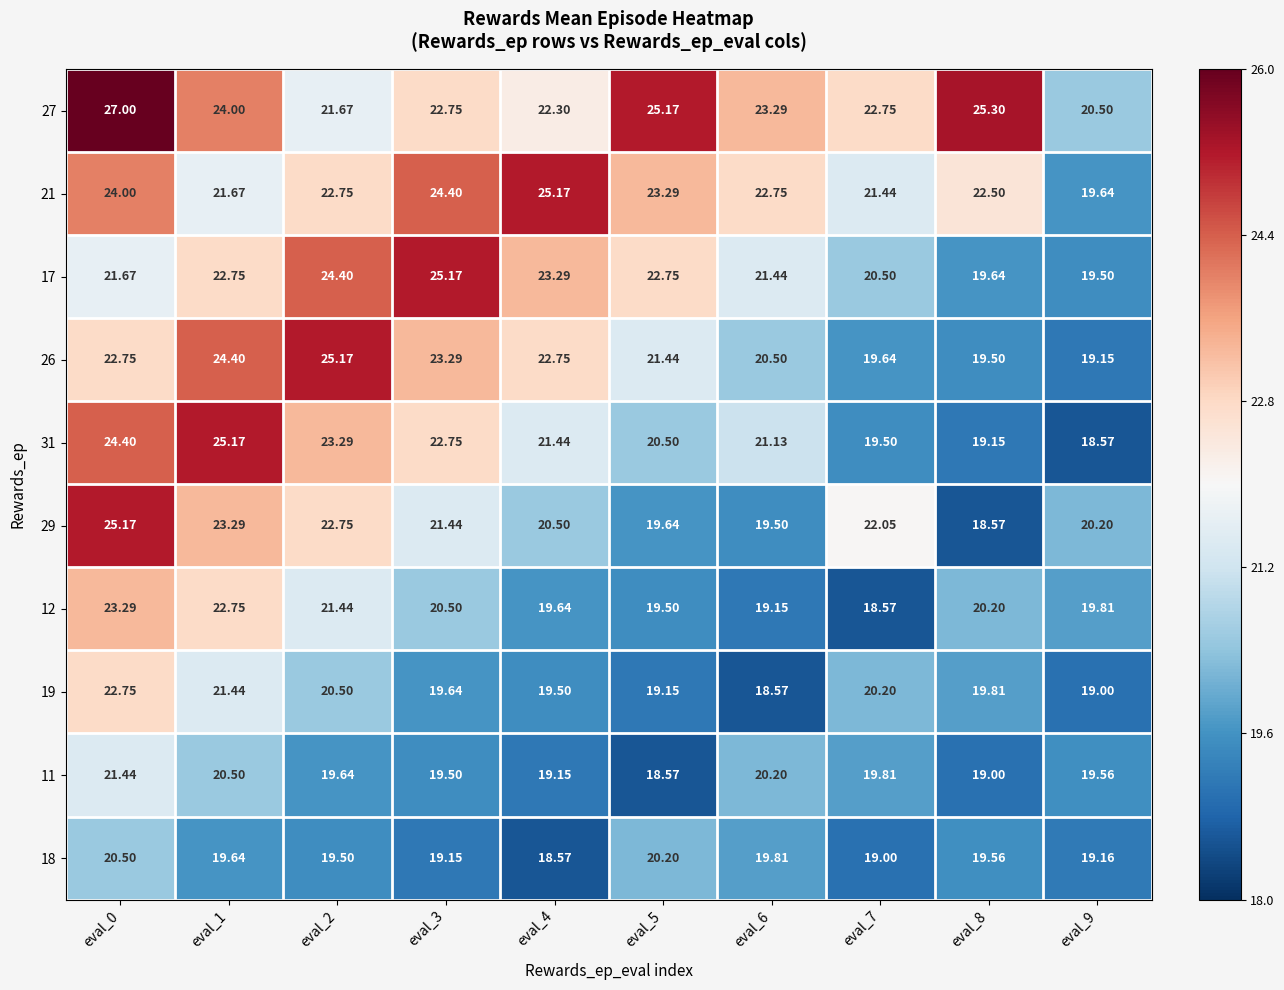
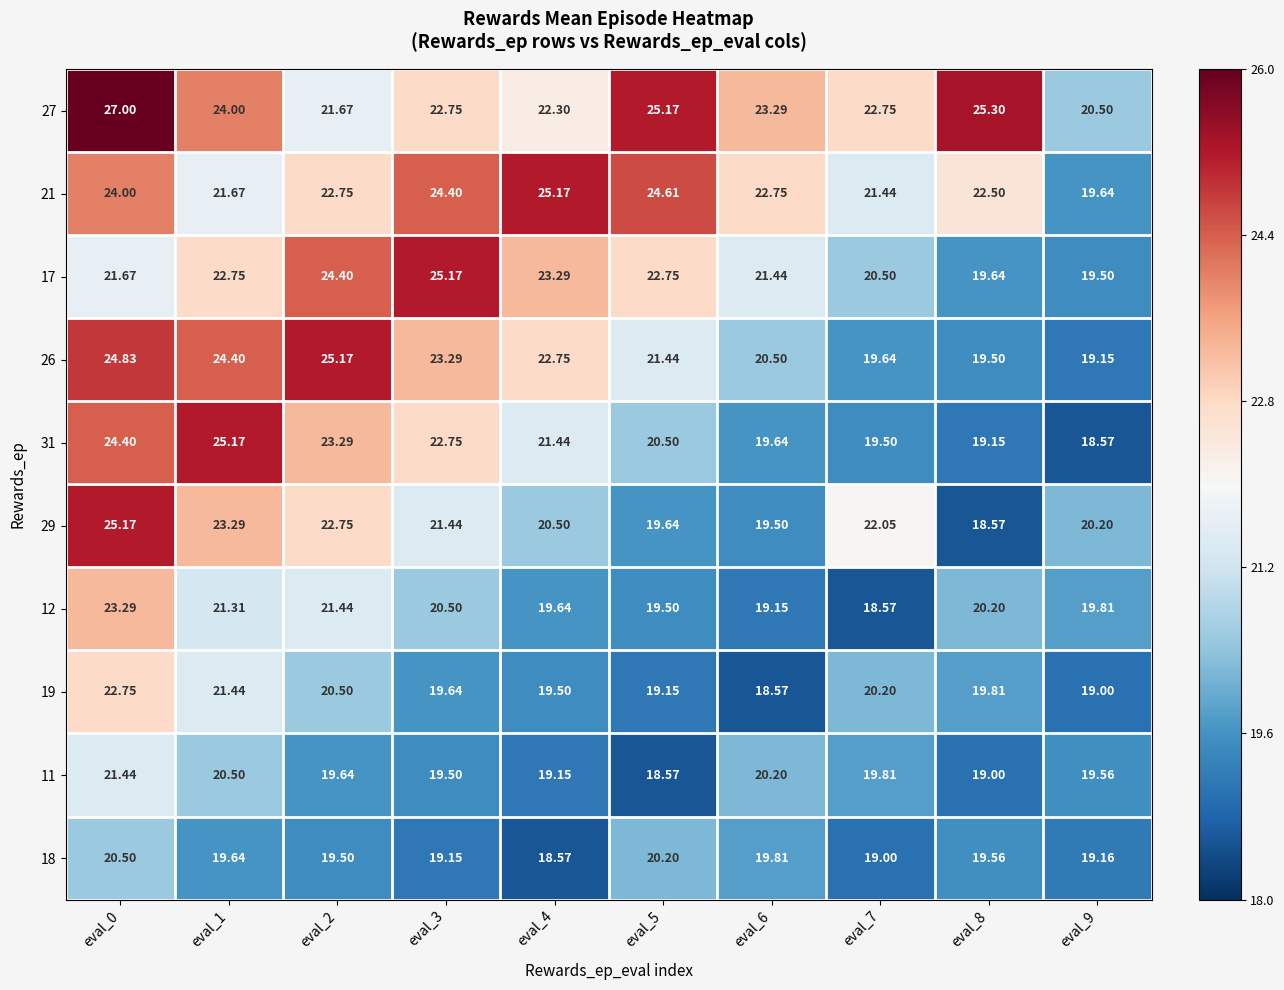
  {
    "27": {
      "eval_0": 27.00,
      "eval_1": 24.00,
      "eval_2": 21.67,
      "eval_3": 22.75,
      "eval_4": 22.30,
      "eval_5": 25.17,
      "eval_6": 23.29,
      "eval_7": 22.75,
      "eval_8": 25.30,
      "eval_9": 20.50
    },
    "21": {
      "eval_0": 24.00,
      "eval_1": 21.67,
      "eval_2": 22.75,
      "eval_3": 24.40,
      "eval_4": 25.17,
-     "eval_5": 23.29,
+     "eval_5": 24.61,
      "eval_6": 22.75,
      "eval_7": 21.44,
      "eval_8": 22.50,
      "eval_9": 19.64
    },
    "17": {
      "eval_0": 21.67,
      "eval_1": 22.75,
      "eval_2": 24.40,
      "eval_3": 25.17,
      "eval_4": 23.29,
      "eval_5": 22.75,
      "eval_6": 21.44,
      "eval_7": 20.50,
      "eval_8": 19.64,
      "eval_9": 19.50
    },
    "26": {
-     "eval_0": 22.75,
+     "eval_0": 24.83,
      "eval_1": 24.40,
      "eval_2": 25.17,
      "eval_3": 23.29,
      "eval_4": 22.75,
      "eval_5": 21.44,
      "eval_6": 20.50,
      "eval_7": 19.64,
      "eval_8": 19.50,
      "eval_9": 19.15
    },
    "31": {
      "eval_0": 24.40,
      "eval_1": 25.17,
      "eval_2": 23.29,
      "eval_3": 22.75,
      "eval_4": 21.44,
      "eval_5": 20.50,
-     "eval_6": 21.13,
+     "eval_6": 19.64,
      "eval_7": 19.50,
      "eval_8": 19.15,
      "eval_9": 18.57
    },
    "29": {
      "eval_0": 25.17,
      "eval_1": 23.29,
      "eval_2": 22.75,
      "eval_3": 21.44,
      "eval_4": 20.50,
      "eval_5": 19.64,
      "eval_6": 19.50,
      "eval_7": 22.05,
      "eval_8": 18.57,
      "eval_9": 20.20
    },
    "12": {
      "eval_0": 23.29,
-     "eval_1": 22.75,
+     "eval_1": 21.31,
      "eval_2": 21.44,
      "eval_3": 20.50,
      "eval_4": 19.64,
      "eval_5": 19.50,
      "eval_6": 19.15,
      "eval_7": 18.57,
      "eval_8": 20.20,
      "eval_9": 19.81
    },
    "19": {
      "eval_0": 22.75,
      "eval_1": 21.44,
      "eval_2": 20.50,
      "eval_3": 19.64,
      "eval_4": 19.50,
      "eval_5": 19.15,
      "eval_6": 18.57,
      "eval_7": 20.20,
      "eval_8": 19.81,
      "eval_9": 19.00
    },
    "11": {
      "eval_0": 21.44,
      "eval_1": 20.50,
      "eval_2": 19.64,
      "eval_3": 19.50,
      "eval_4": 19.15,
      "eval_5": 18.57,
      "eval_6": 20.20,
      "eval_7": 19.81,
      "eval_8": 19.00,
      "eval_9": 19.56
    },
    "18": {
      "eval_0": 20.50,
      "eval_1": 19.64,
      "eval_2": 19.50,
      "eval_3": 19.15,
      "eval_4": 18.57,
      "eval_5": 20.20,
      "eval_6": 19.81,
      "eval_7": 19.00,
      "eval_8": 19.56,
      "eval_9": 19.16
    }
  }
